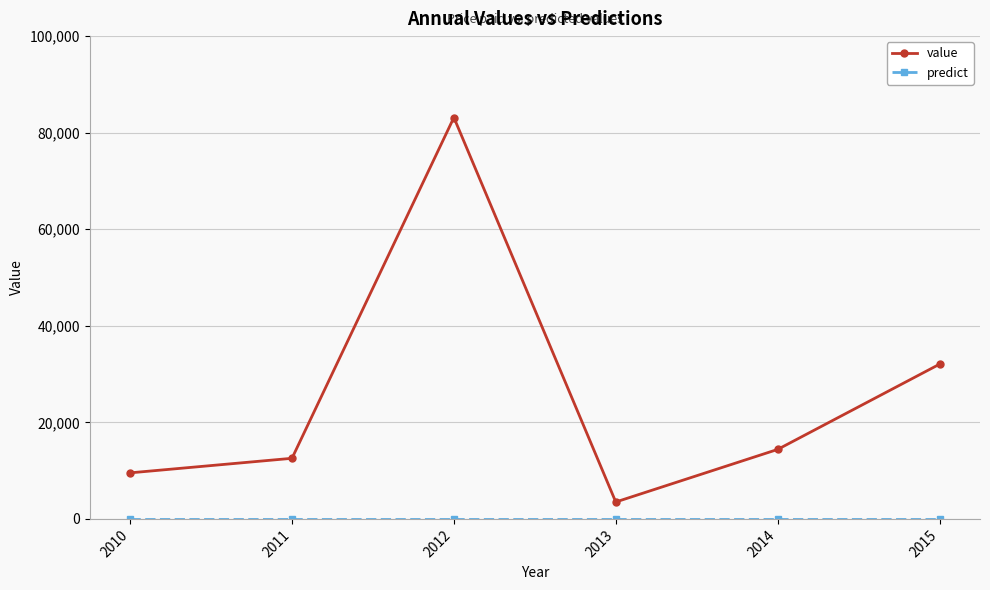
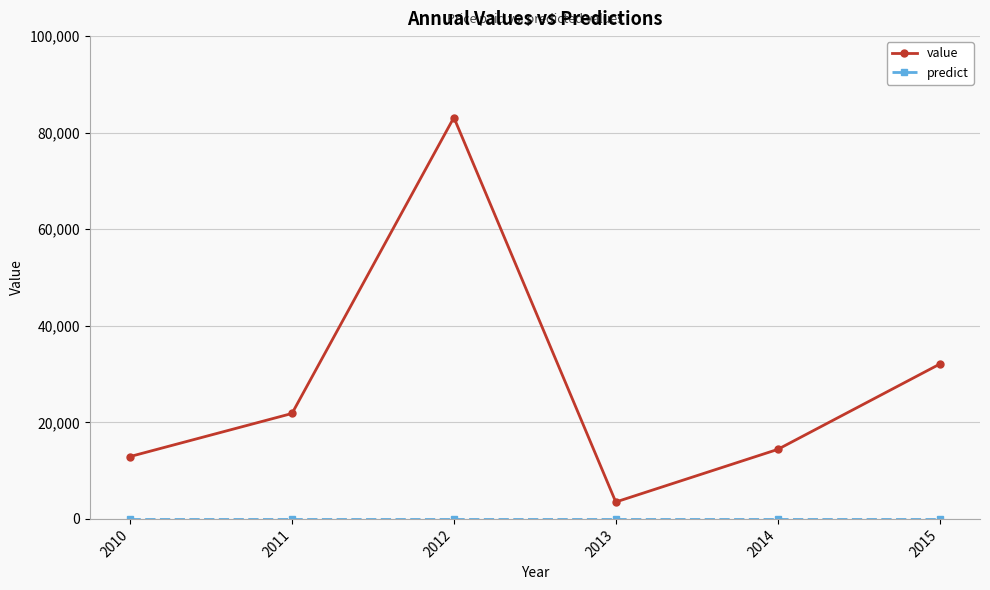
  {
    "value": {
-     "2010": "10,000",
-     "2011": "13,000",
+     "2010": "13,000",
+     "2011": "22,000",
      "2012": "83,000",
      "2013": "4,000",
      "2014": "14,000",
      "2015": "32,000"
    },
    "predict": {
      "2010": "0",
      "2011": "0",
      "2012": "0",
      "2013": "0",
      "2014": "0",
      "2015": "0"
    }
  }
